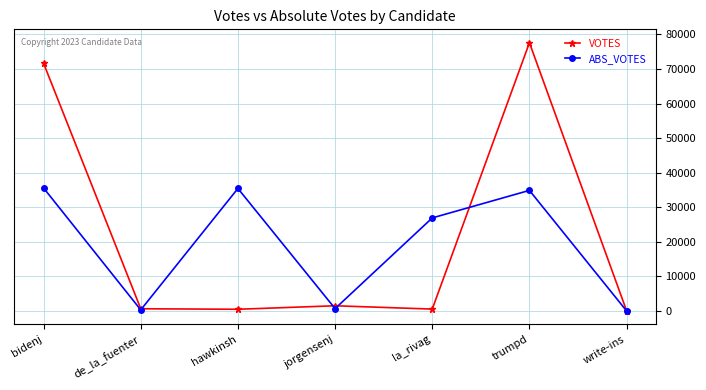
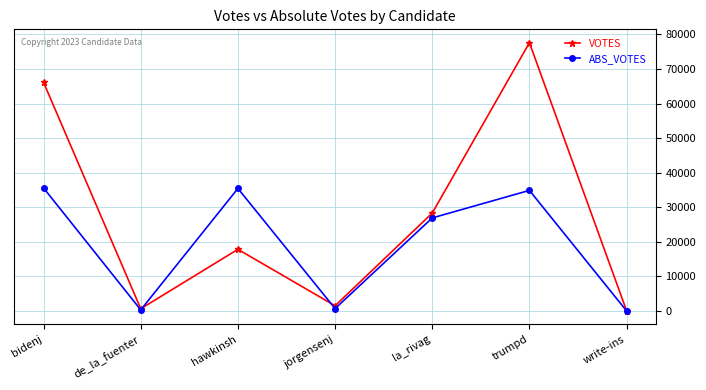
  {
    "VOTES": {
-     "bidenj": 72000,
-     "hawkinsh": 0,
+     "bidenj": 66000,
+     "hawkinsh": 18000,
      "jorgensenj": 1000,
-     "la_rivag": 1000,
+     "la_rivag": 28000,
      "trumpd": 78000
    },
    "ABS_VOTES": {
      "bidenj": 36000,
      "hawkinsh": 35000,
      "jorgensenj": 1000,
      "la_rivag": 27000,
      "trumpd": 35000
    }
  }
